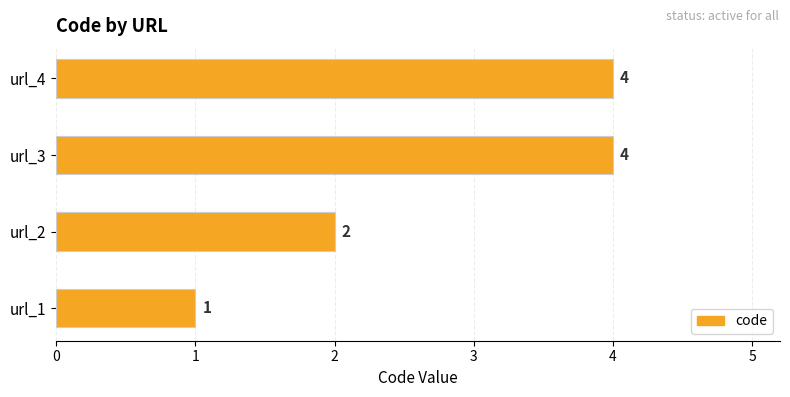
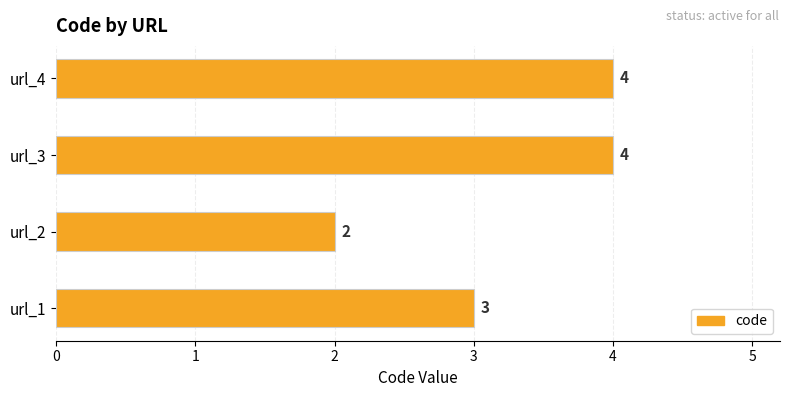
  {
    "url_4": 4,
    "url_3": 4,
    "url_2": 2,
-   "url_1": 1
+   "url_1": 3
  }
